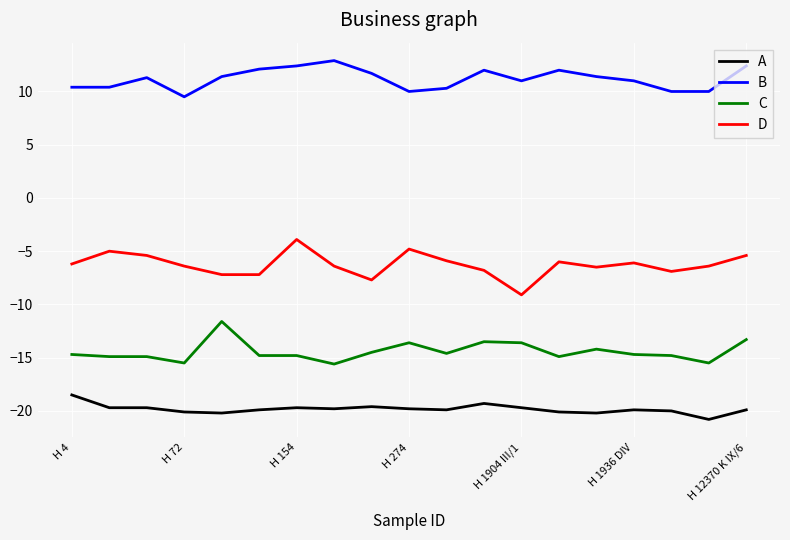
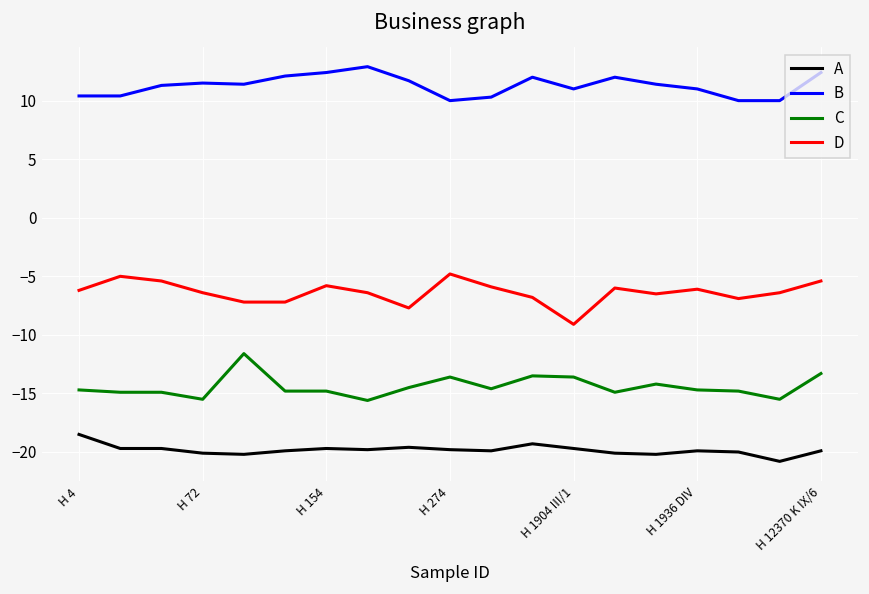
  {
    "A": {
      "H 4": -18.5,
      "H 72": -20.1,
      "H 154": -19.7,
      "H 274": -19.8,
      "H 1904 III/1": -19.7,
      "H 1936 DIV": -19.9,
      "H 12370 K IX/6": -19.9
    },
    "B": {
      "H 4": 10.4,
-     "H 72": 9.5,
+     "H 72": 11.5,
      "H 154": 12.4,
      "H 274": 10.0,
      "H 1904 III/1": 11.0,
      "H 1936 DIV": 11.0
    },
    "C": {
      "H 4": -14.7,
      "H 72": -15.5,
      "H 154": -14.8,
      "H 274": -13.6,
      "H 1904 III/1": -13.6,
      "H 1936 DIV": -14.7,
      "H 12370 K IX/6": -13.3
    },
    "D": {
      "H 4": -6.2,
      "H 72": -6.4,
-     "H 154": -3.9,
+     "H 154": -5.8,
      "H 274": -4.8,
      "H 1904 III/1": -9.1,
      "H 1936 DIV": -6.1,
      "H 12370 K IX/6": -5.4
    }
  }
